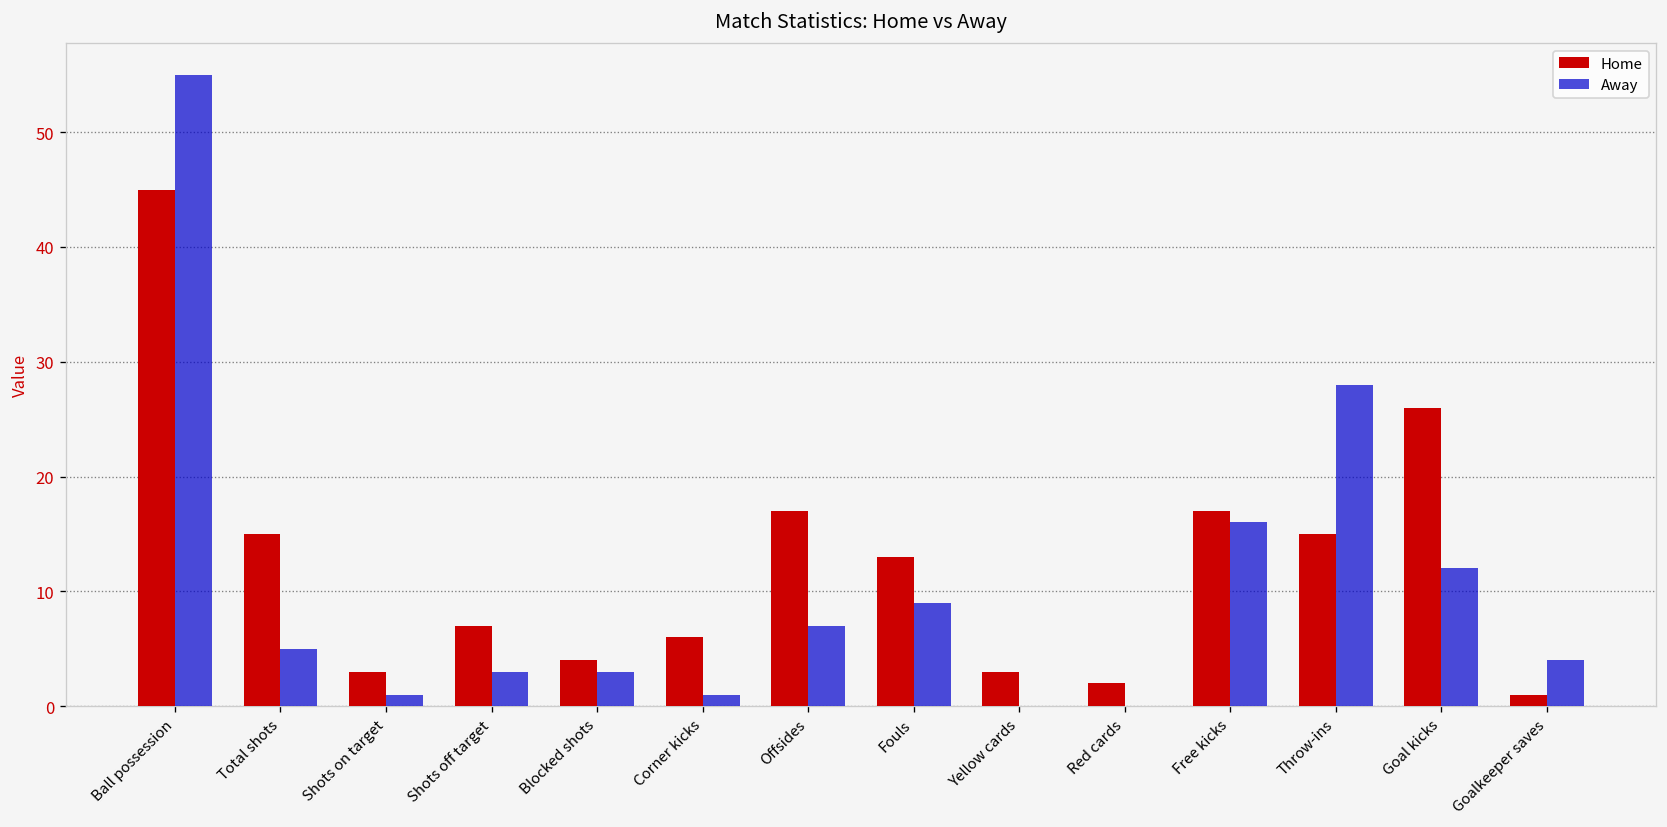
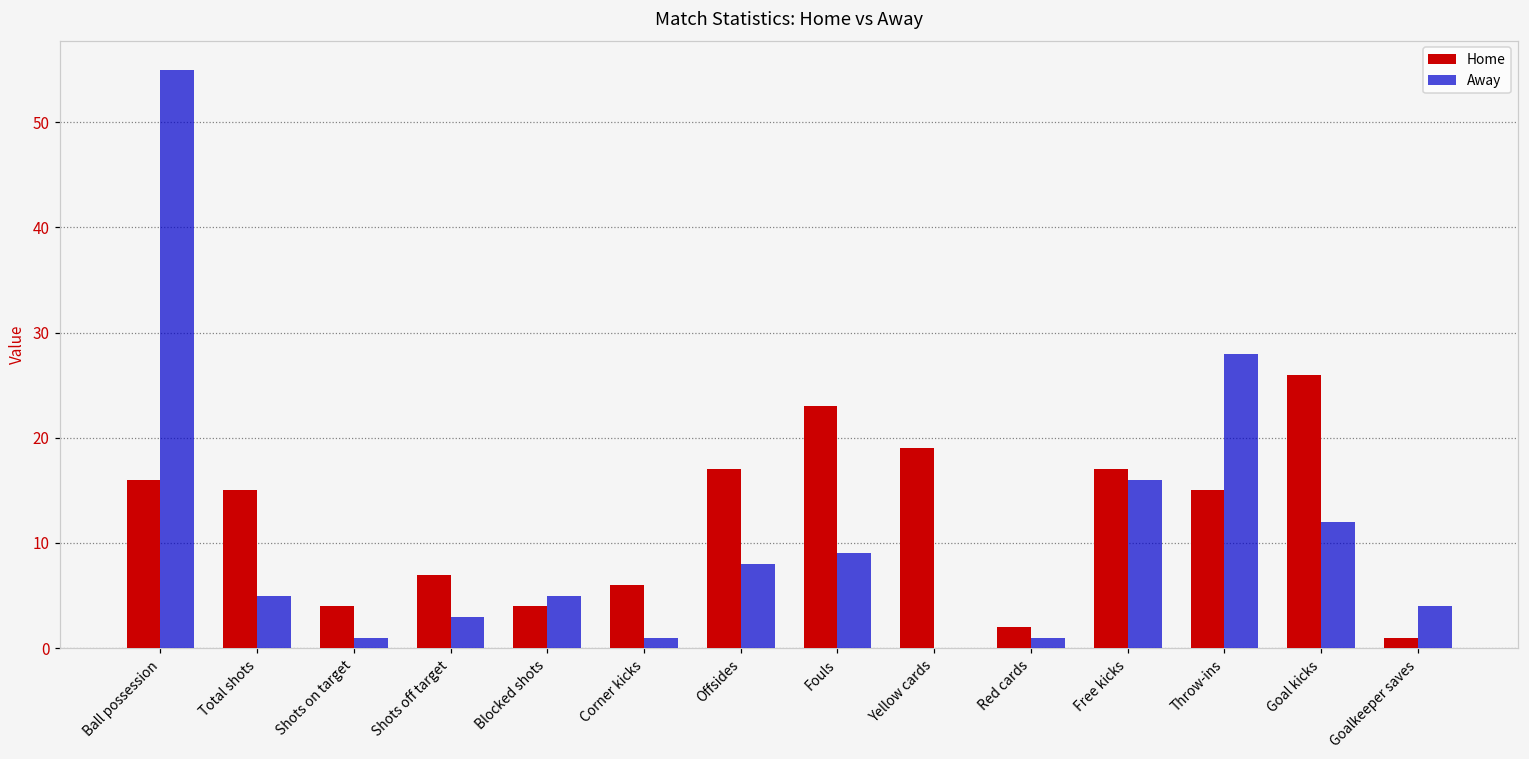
  {
    "Home": {
-     "Ball possession": 45,
+     "Ball possession": 16,
      "Total shots": 15,
-     "Shots on target": 3,
+     "Shots on target": 4,
      "Shots off target": 7,
      "Blocked shots": 4,
      "Corner kicks": 6,
      "Offsides": 17,
-     "Fouls": 13,
-     "Yellow cards": 3,
+     "Fouls": 23,
+     "Yellow cards": 19,
      "Red cards": 2,
      "Free kicks": 17,
      "Throw-ins": 15,
      "Goal kicks": 26,
      "Goalkeeper saves": 1
    },
    "Away": {
      "Ball possession": 55,
      "Total shots": 5,
      "Shots on target": 1,
      "Shots off target": 3,
-     "Blocked shots": 3,
+     "Blocked shots": 5,
      "Corner kicks": 1,
-     "Offsides": 7,
+     "Offsides": 8,
      "Fouls": 9,
      "Yellow cards": 0,
-     "Red cards": 0,
+     "Red cards": 1,
      "Free kicks": 16,
      "Throw-ins": 28,
      "Goal kicks": 12,
      "Goalkeeper saves": 4
    }
  }
